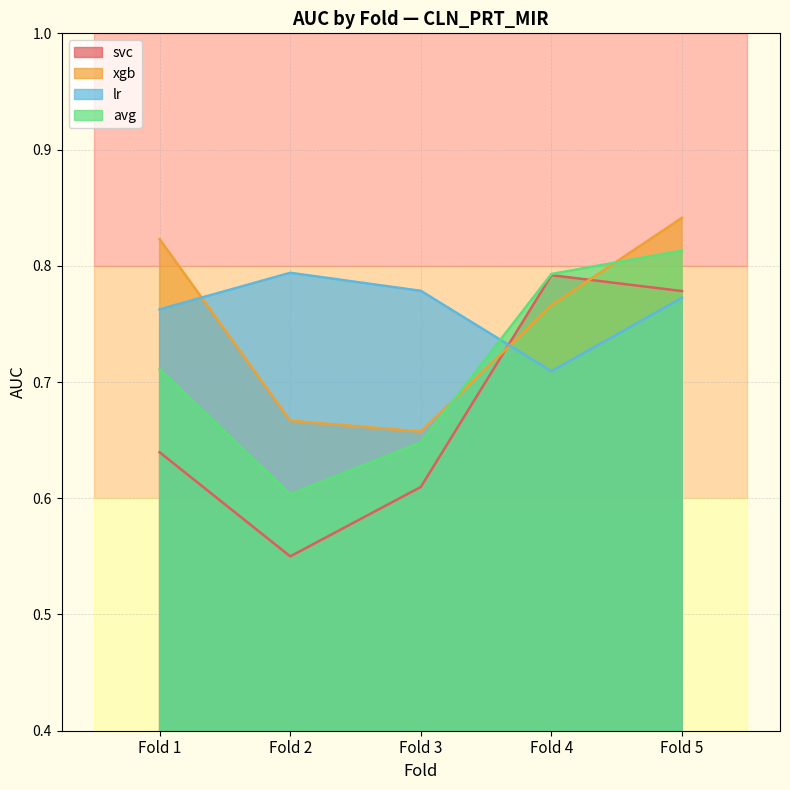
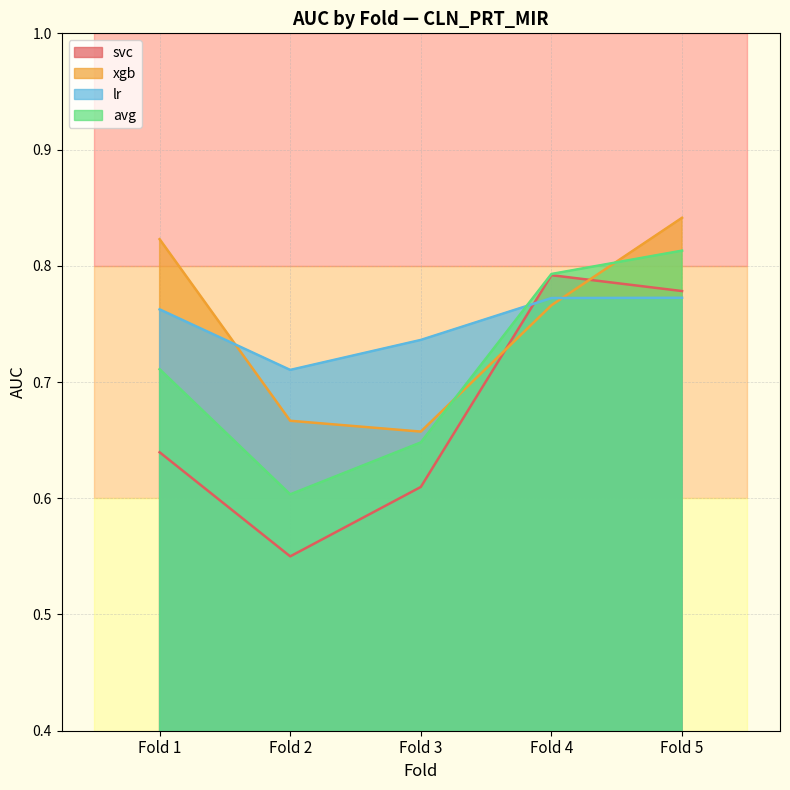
  {
    "lr": {
      "Fold 1": 0.763,
-     "Fold 2": 0.794,
-     "Fold 3": 0.778,
-     "Fold 4": 0.709,
+     "Fold 2": 0.710,
+     "Fold 3": 0.736,
+     "Fold 4": 0.772,
      "Fold 5": 0.772
    },
    "avg": {
      "Fold 1": 0.711,
      "Fold 2": 0.603,
      "Fold 3": 0.648,
      "Fold 5": 0.813
    }
  }
